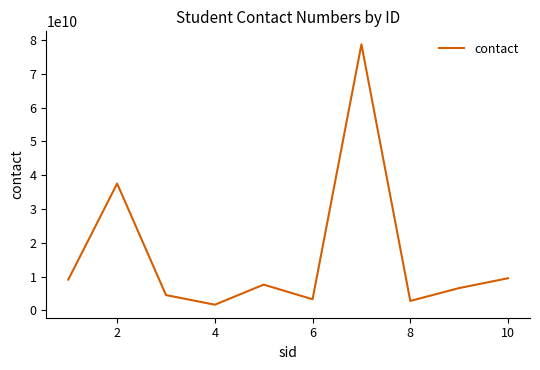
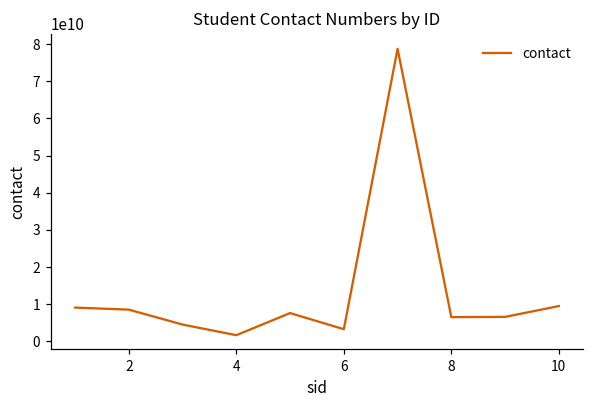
  {
-   "2": 38000000000,
+   "2": 9000000000,
    "4": 2000000000,
    "6": 3000000000,
-   "8": 3000000000,
+   "8": 7000000000,
    "10": 10000000000
  }
